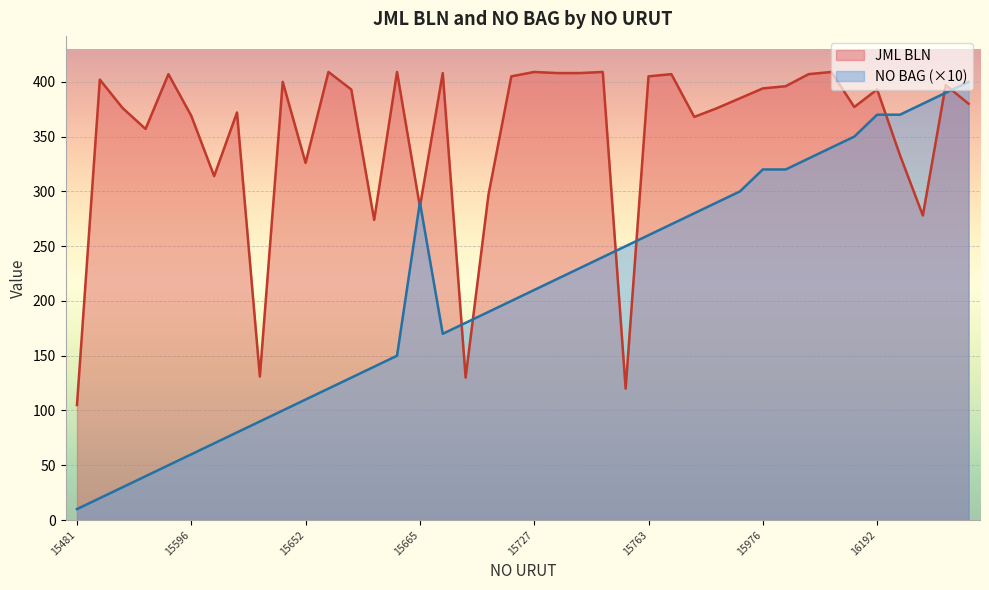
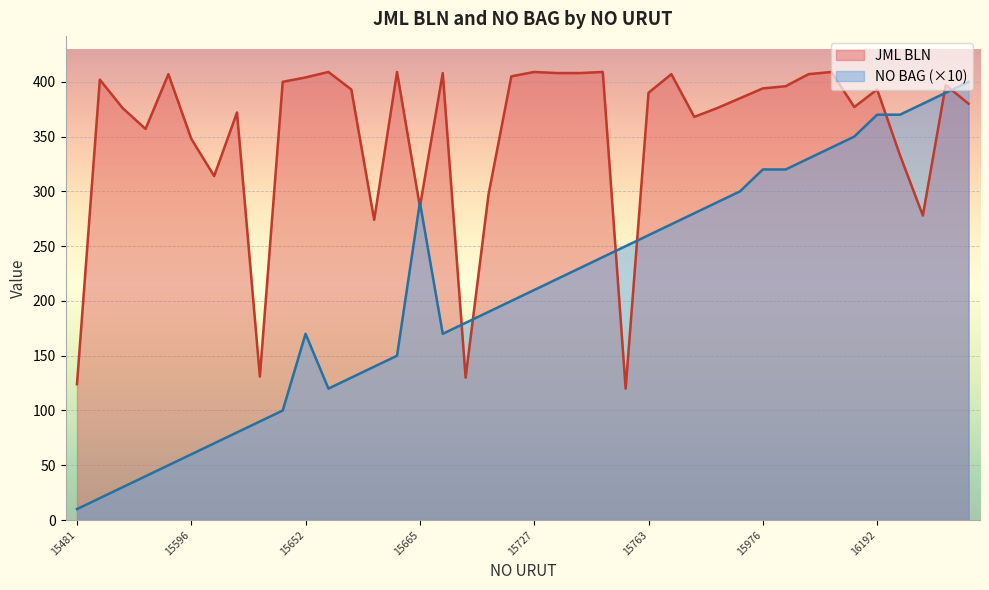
  {
    "JML BLN": {
-     "15481": 105,
-     "15596": 369,
-     "15652": 326,
+     "15481": 124,
+     "15596": 348,
+     "15652": 404,
      "15665": 286,
      "15727": 409,
-     "15763": 405,
+     "15763": 390,
      "15976": 394
    },
    "NO BAG (×10)": {
      "15481": 10,
      "15596": 60,
-     "15652": 110,
+     "15652": 170,
      "15665": 290,
      "15727": 210,
      "15763": 260,
      "15976": 320,
      "16192": 370
    }
  }
